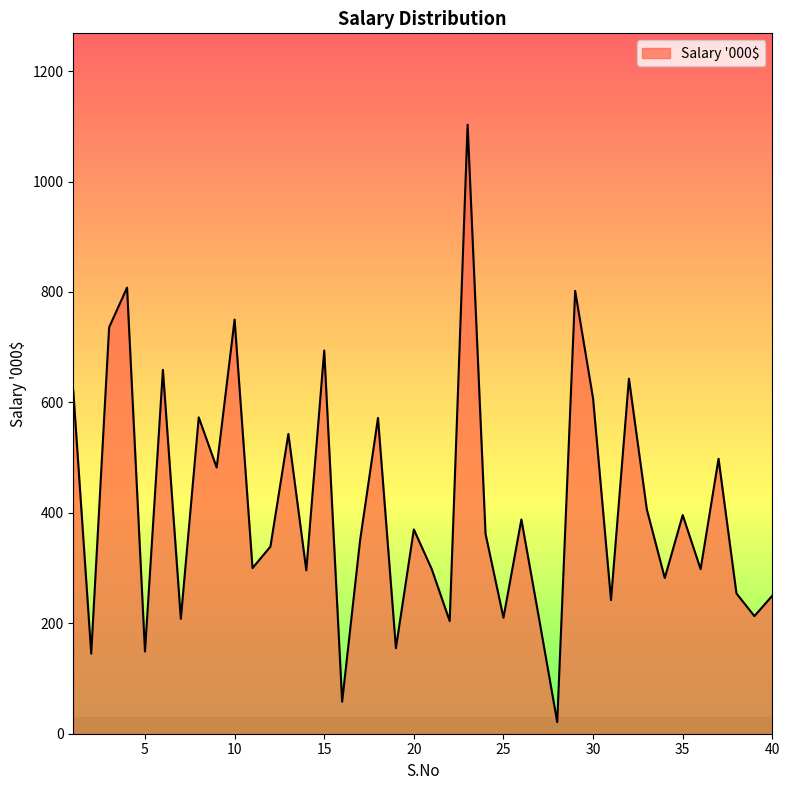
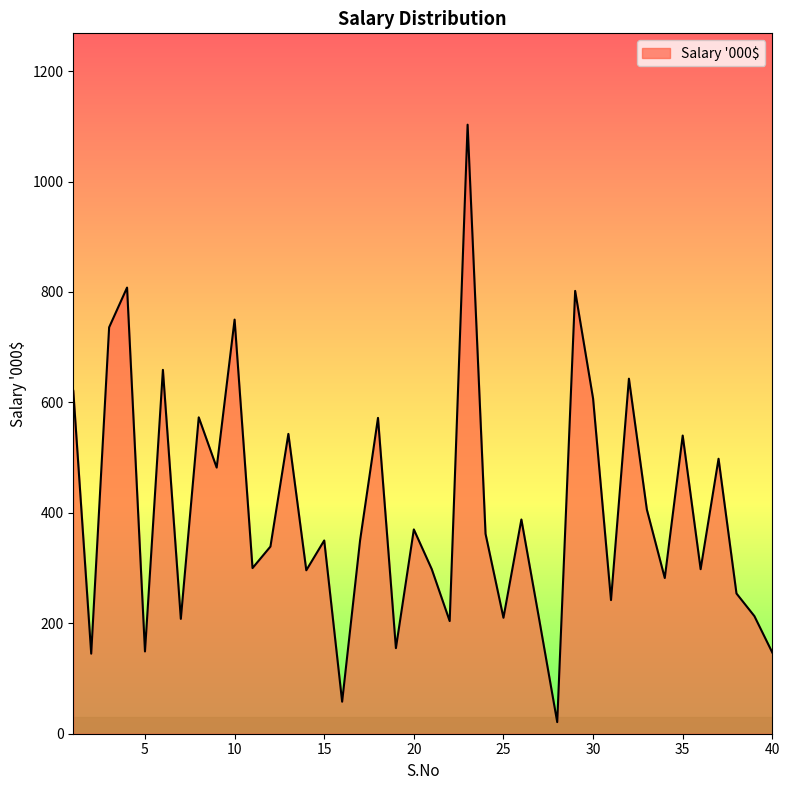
  {
    "5": 150,
    "10": 750,
-   "15": 690,
+   "15": 350,
    "20": 370,
    "25": 210,
    "30": 610,
-   "35": 400,
-   "40": 250
+   "35": 540,
+   "40": 150
  }
